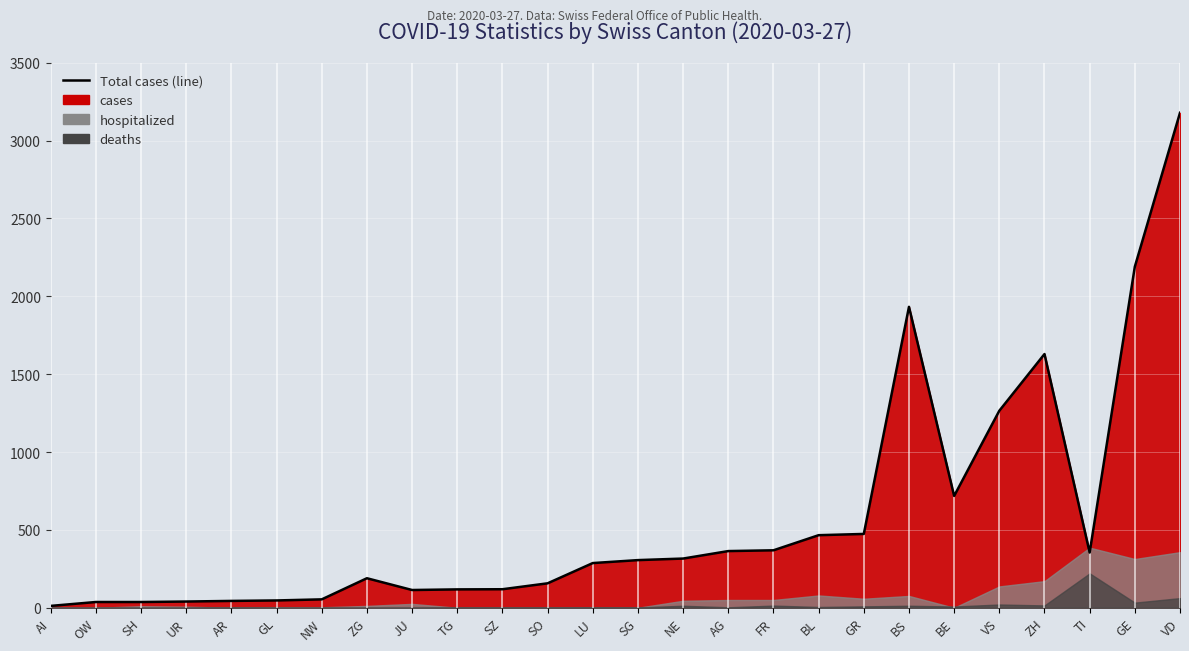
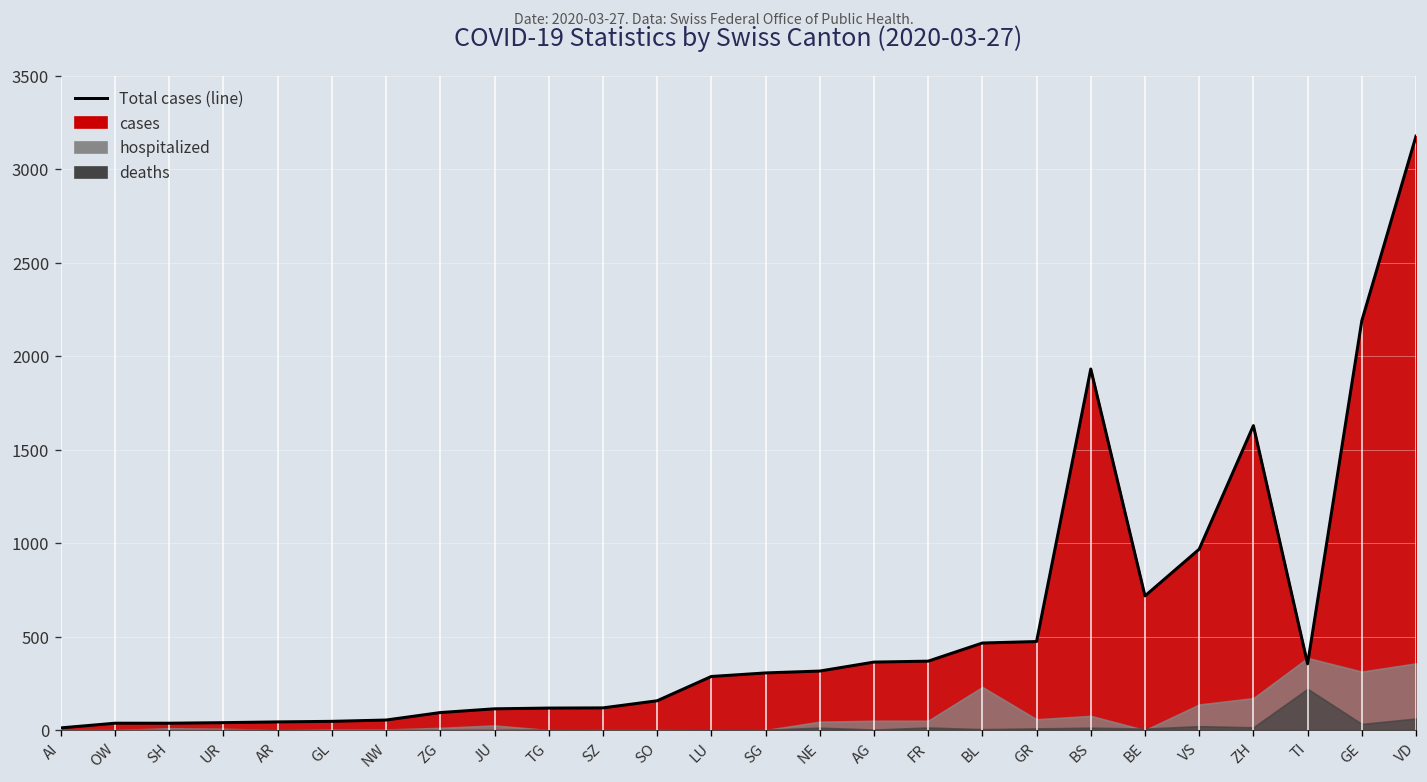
  {
    "cases": {
      "OW": 40,
      "SH": 40,
      "UR": 40,
      "AR": 40,
      "GL": 50,
      "NW": 50,
-     "ZG": 190,
+     "ZG": 90,
      "JU": 110,
      "TG": 120,
      "SZ": 120,
      "SO": 160,
      "LU": 290,
      "SG": 310,
      "NE": 320,
      "AG": 360,
      "FR": 370,
      "BL": 470,
      "GR": 470,
      "BS": 1930,
      "BE": 720,
-     "VS": 1270,
+     "VS": 970,
      "ZH": 1630,
      "TI": 350,
      "GE": 2190,
      "VD": 3180
    },
    "hospitalized": {
      "JU": 30,
      "NE": 50,
      "AG": 50,
      "FR": 50,
-     "BL": 80,
+     "BL": 230,
      "GR": 60,
      "BS": 80,
      "VS": 140,
      "ZH": 170,
      "TI": 390,
      "GE": 310,
      "VD": 360
    },
    "deaths": {
      "JU": 0,
      "VS": 20,
      "TI": 220,
      "GE": 30,
      "VD": 60
    }
  }
